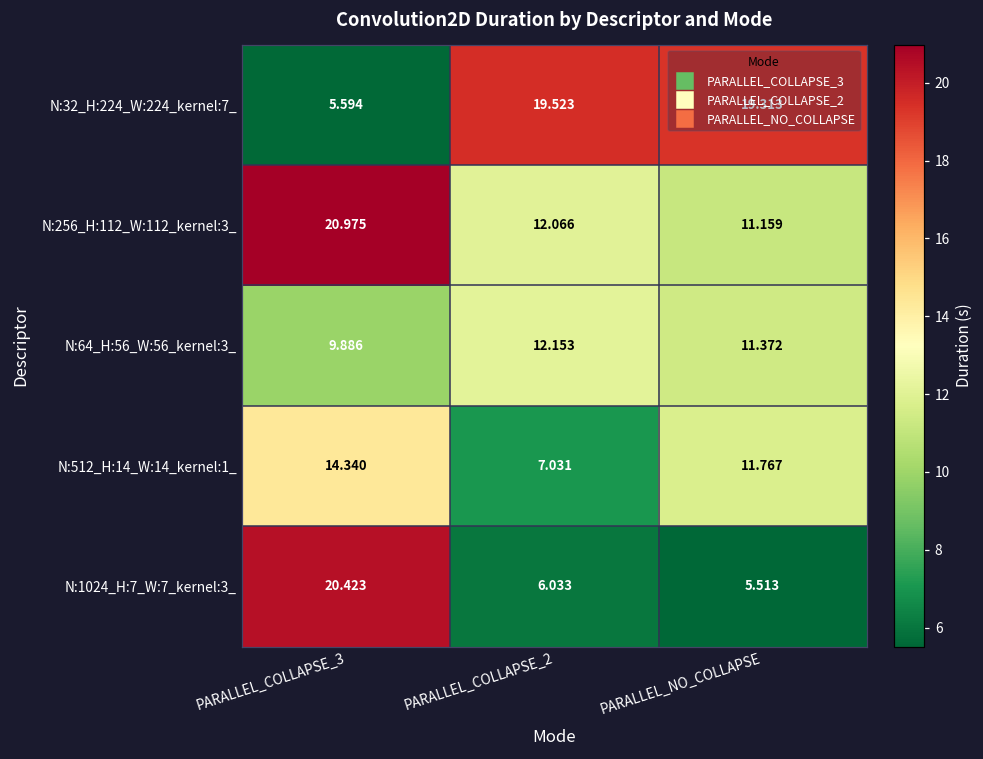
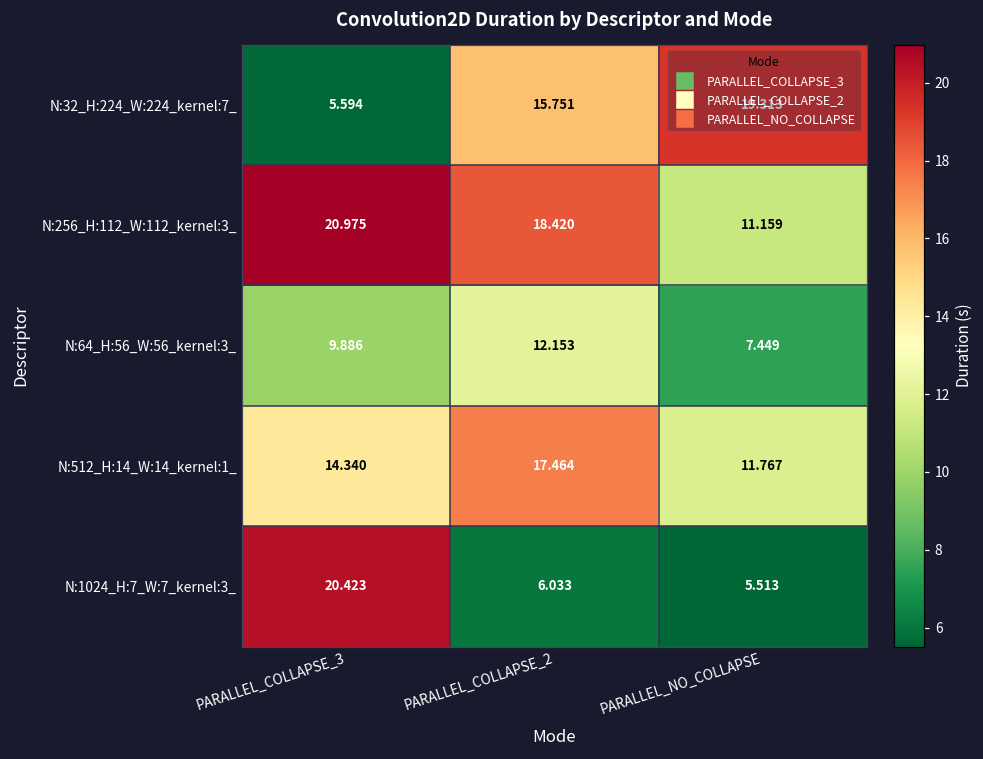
  {
    "N:32_H:224_W:224_kernel:7_": {
      "PARALLEL_COLLAPSE_3": 5.594,
-     "PARALLEL_COLLAPSE_2": 19.523
+     "PARALLEL_COLLAPSE_2": 15.751
    },
    "N:256_H:112_W:112_kernel:3_": {
      "PARALLEL_COLLAPSE_3": 20.975,
-     "PARALLEL_COLLAPSE_2": 12.066,
+     "PARALLEL_COLLAPSE_2": 18.420,
      "PARALLEL_NO_COLLAPSE": 11.159
    },
    "N:64_H:56_W:56_kernel:3_": {
      "PARALLEL_COLLAPSE_3": 9.886,
      "PARALLEL_COLLAPSE_2": 12.153,
-     "PARALLEL_NO_COLLAPSE": 11.372
+     "PARALLEL_NO_COLLAPSE": 7.449
    },
    "N:512_H:14_W:14_kernel:1_": {
      "PARALLEL_COLLAPSE_3": 14.340,
-     "PARALLEL_COLLAPSE_2": 7.031,
+     "PARALLEL_COLLAPSE_2": 17.464,
      "PARALLEL_NO_COLLAPSE": 11.767
    },
    "N:1024_H:7_W:7_kernel:3_": {
      "PARALLEL_COLLAPSE_3": 20.423,
      "PARALLEL_COLLAPSE_2": 6.033,
      "PARALLEL_NO_COLLAPSE": 5.513
    }
  }
